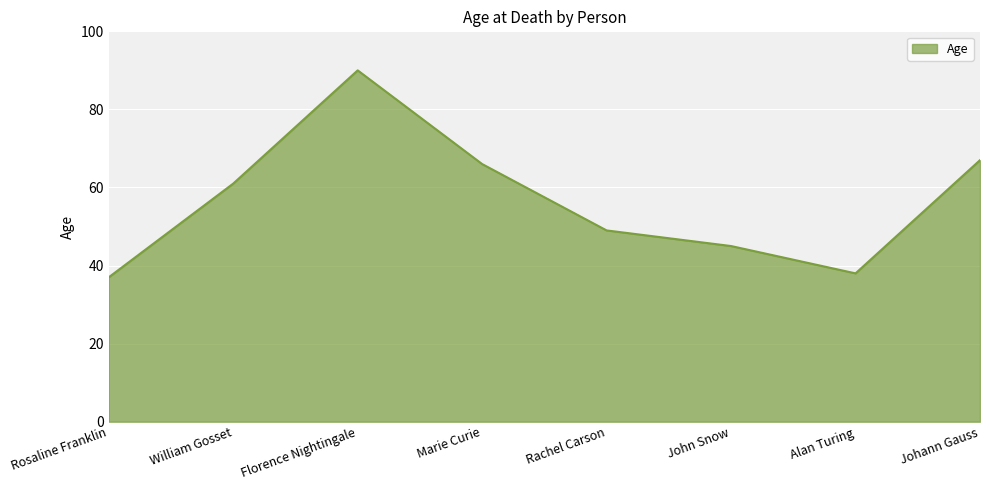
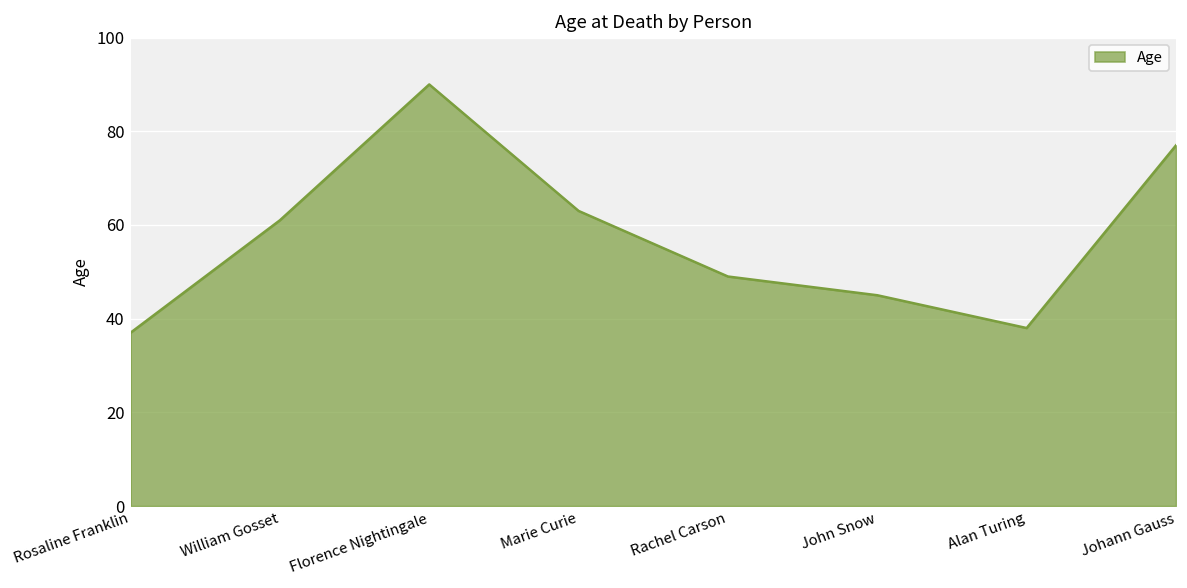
  {
    "Rosaline Franklin": 37,
    "William Gosset": 61,
    "Florence Nightingale": 90,
-   "Marie Curie": 66,
+   "Marie Curie": 63,
    "Rachel Carson": 49,
    "John Snow": 45,
    "Alan Turing": 38,
-   "Johann Gauss": 67
+   "Johann Gauss": 77
  }
